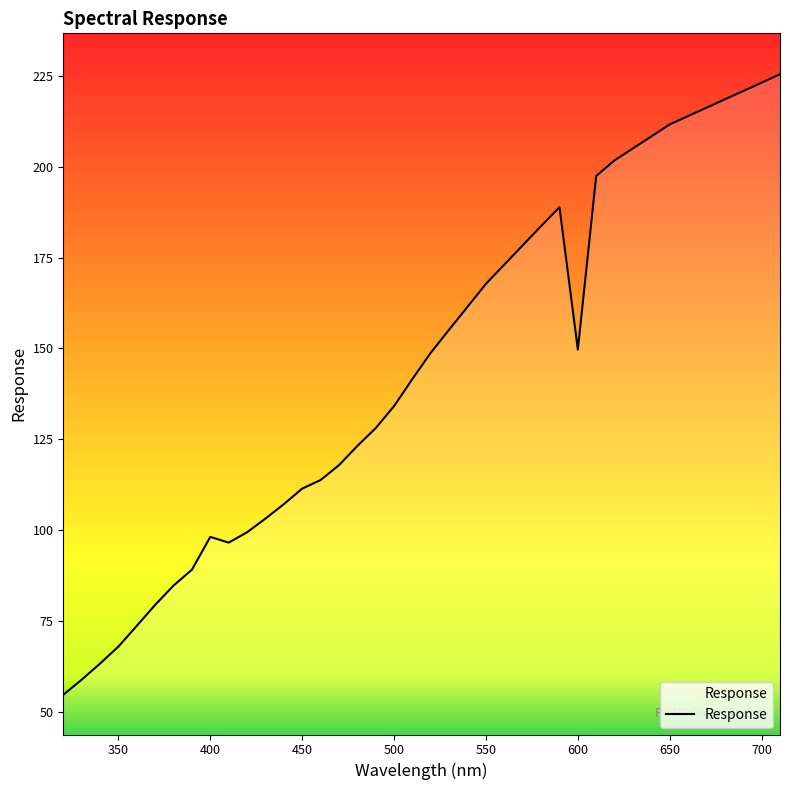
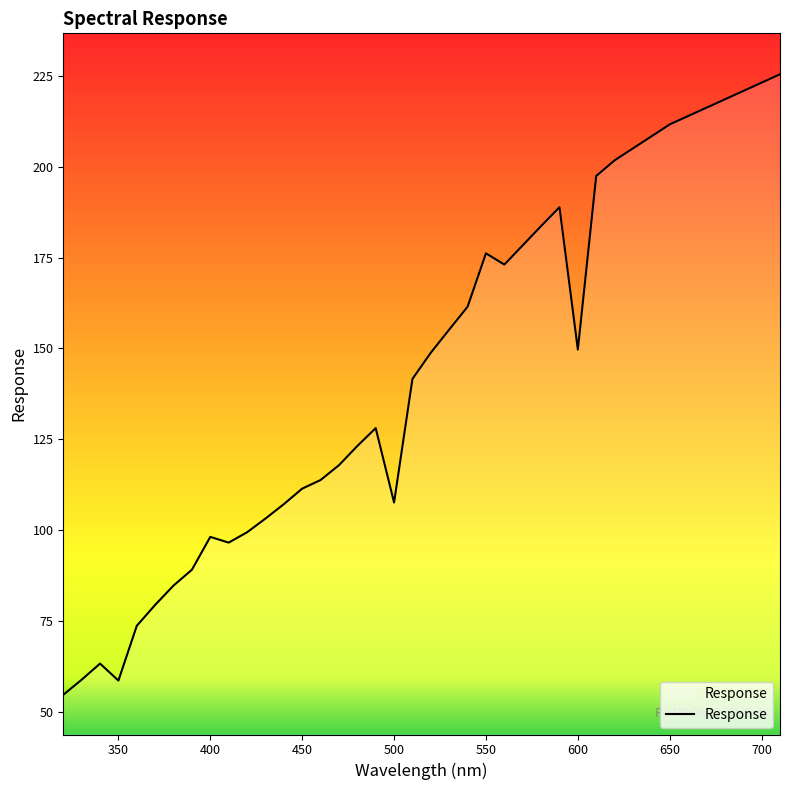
  {
-   "350": 68,
+   "350": 59,
    "400": 98,
    "450": 111,
-   "500": 134,
-   "550": 168,
+   "500": 108,
+   "550": 176,
    "600": 150,
    "650": 212,
    "700": 223
  }
